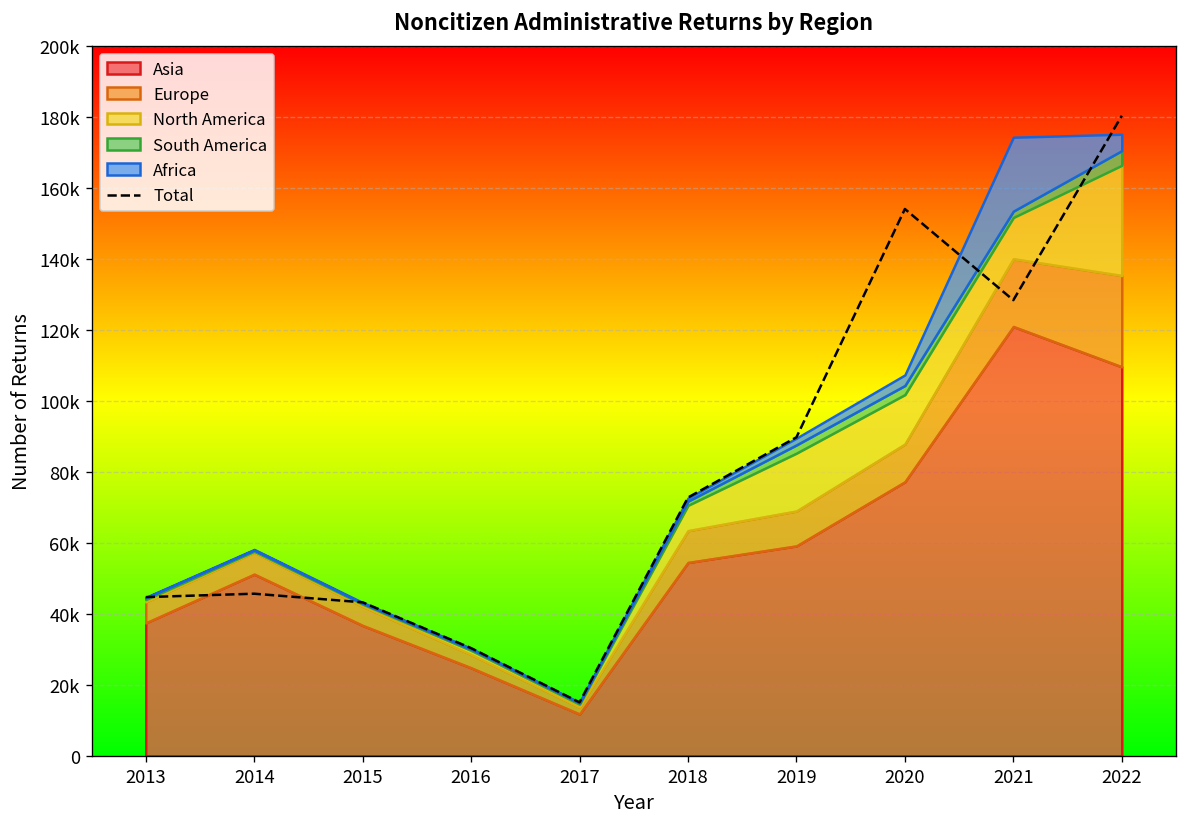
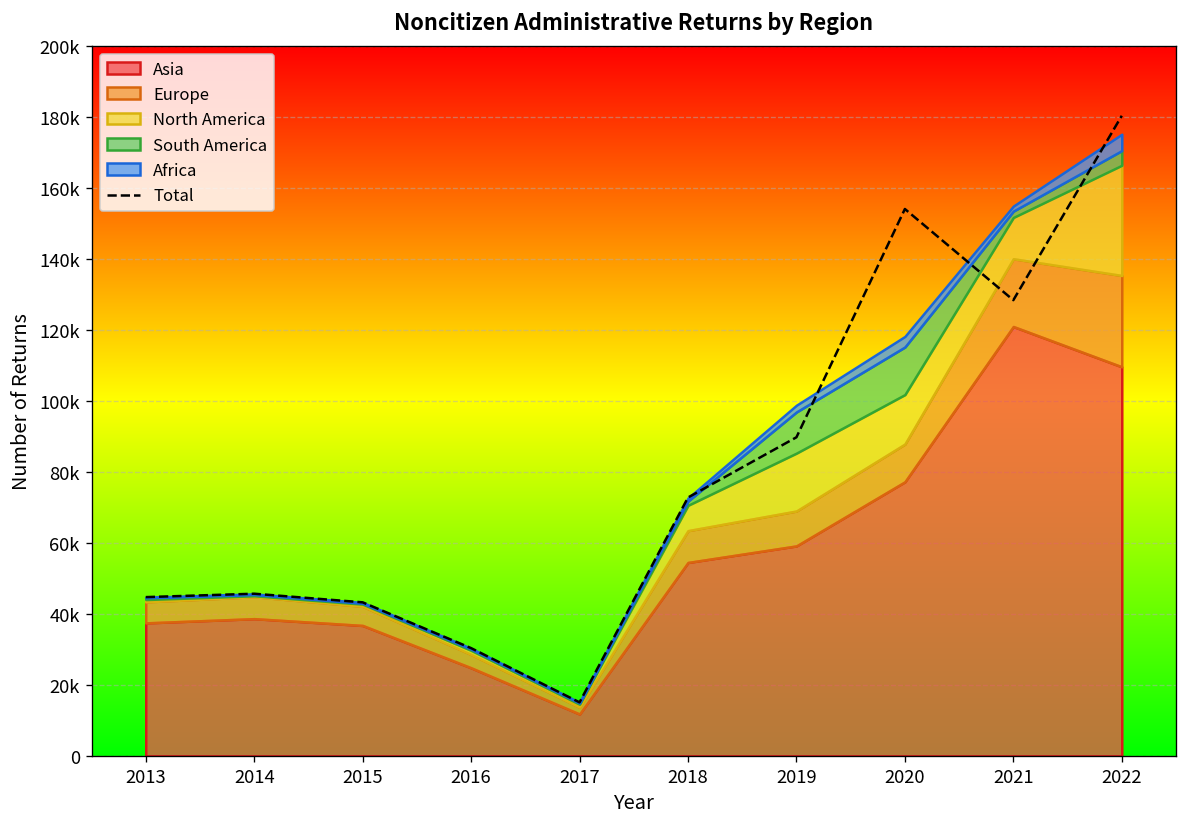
  {
    "Asia": {
      "2013": 37000,
-     "2014": 51000,
+     "2014": 39000,
      "2015": 37000,
      "2016": 25000,
      "2017": 12000,
      "2018": 54000,
      "2019": 59000,
      "2020": 77000,
      "2021": 121000,
      "2022": 110000
    },
    "Total": {
      "2020": 154000,
      "2021": 128000,
      "2022": 180000
    },
    "Europe": {
      "2016": 4000,
      "2018": 9000,
      "2019": 10000,
      "2020": 11000,
      "2021": 19000,
      "2022": 26000
    },
    "North America": {
      "2018": 7000,
      "2019": 16000,
      "2020": 14000,
      "2021": 12000,
      "2022": 31000
    },
    "South America": {
-     "2019": 2000,
-     "2020": 3000,
+     "2019": 12000,
+     "2020": 13000,
      "2021": 2000,
      "2022": 4000
    },
    "Africa": {
      "2020": 3000,
-     "2021": 21000,
+     "2021": 1000,
      "2022": 5000
    }
  }
